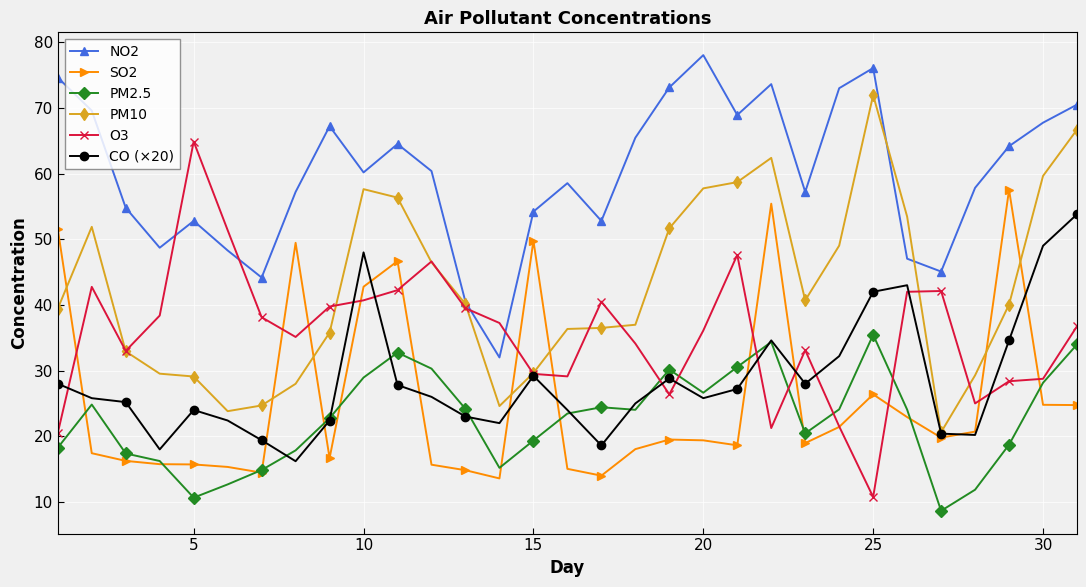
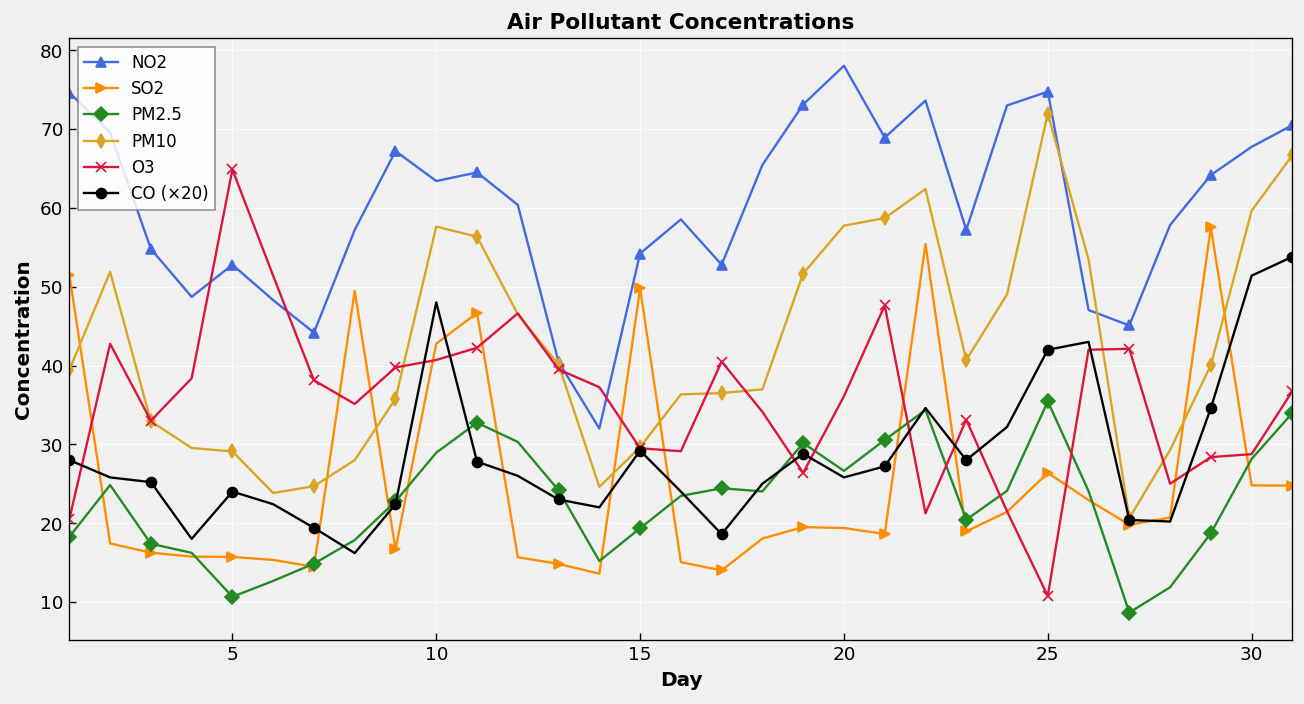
  {
    "NO2": {
      "5": 53,
-     "10": 60,
+     "10": 63,
      "15": 54,
      "20": 78,
-     "25": 76,
+     "25": 75,
      "30": 68
    },
    "PM2.5": {
      "5": 11,
      "10": 29,
      "15": 19,
      "20": 27,
      "25": 35,
      "30": 28
    },
    "O3": {
      "5": 65,
      "10": 41,
      "20": 36,
      "25": 11,
      "30": 29
    },
    "CO (×20)": {
      "5": 24,
      "10": 48,
      "20": 26,
      "25": 42,
-     "30": 49
+     "30": 51
    }
  }
